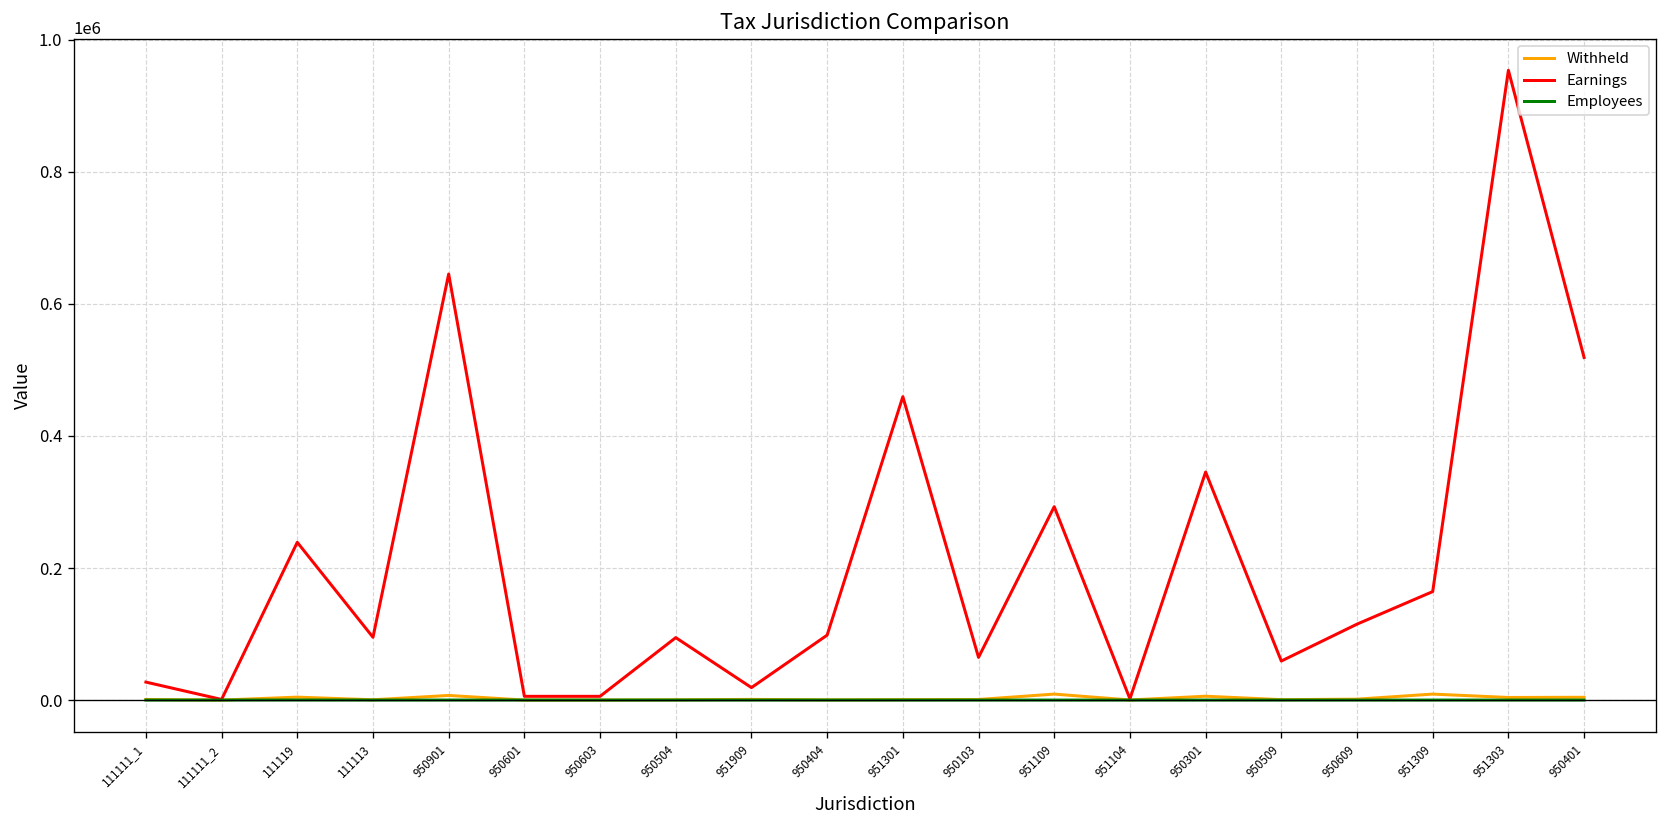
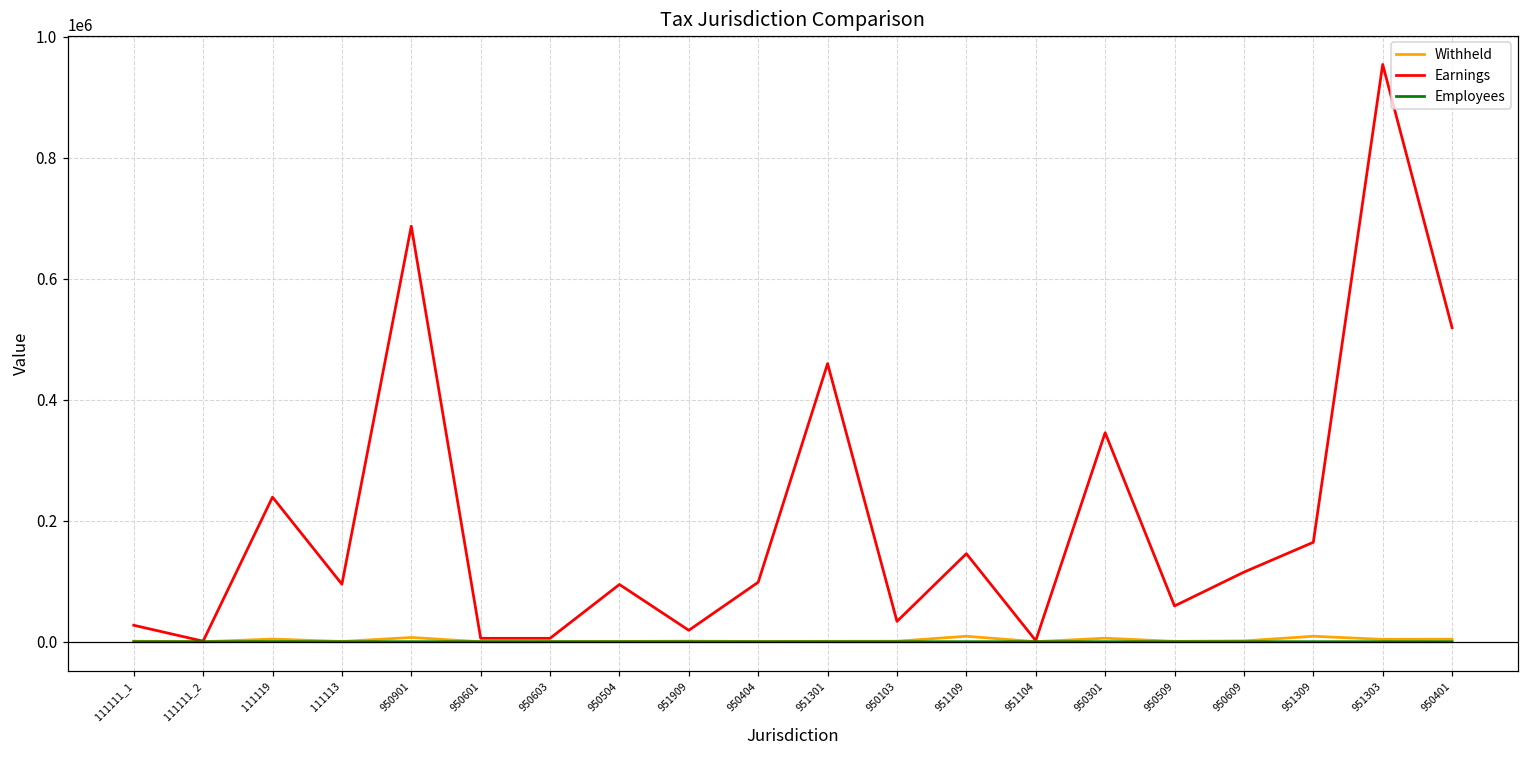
  {
    "Withheld": {
      "950901": 10000,
      "951109": 10000,
      "950301": 10000,
      "951309": 10000
    },
    "Earnings": {
      "111111_1": 30000,
      "111119": 240000,
      "111113": 100000,
-     "950901": 650000,
+     "950901": 690000,
      "950601": 10000,
      "950603": 10000,
      "950504": 90000,
      "951909": 20000,
      "950404": 100000,
      "951301": 460000,
-     "950103": 60000,
-     "951109": 290000,
+     "950103": 30000,
+     "951109": 150000,
      "950301": 350000,
      "950509": 60000,
      "950609": 110000,
      "951309": 160000,
      "951303": 950000,
      "950401": 520000
    },
    "Employees": {
      "950901": 0,
      "951109": 0,
      "950301": 0,
      "951309": 0
    }
  }
